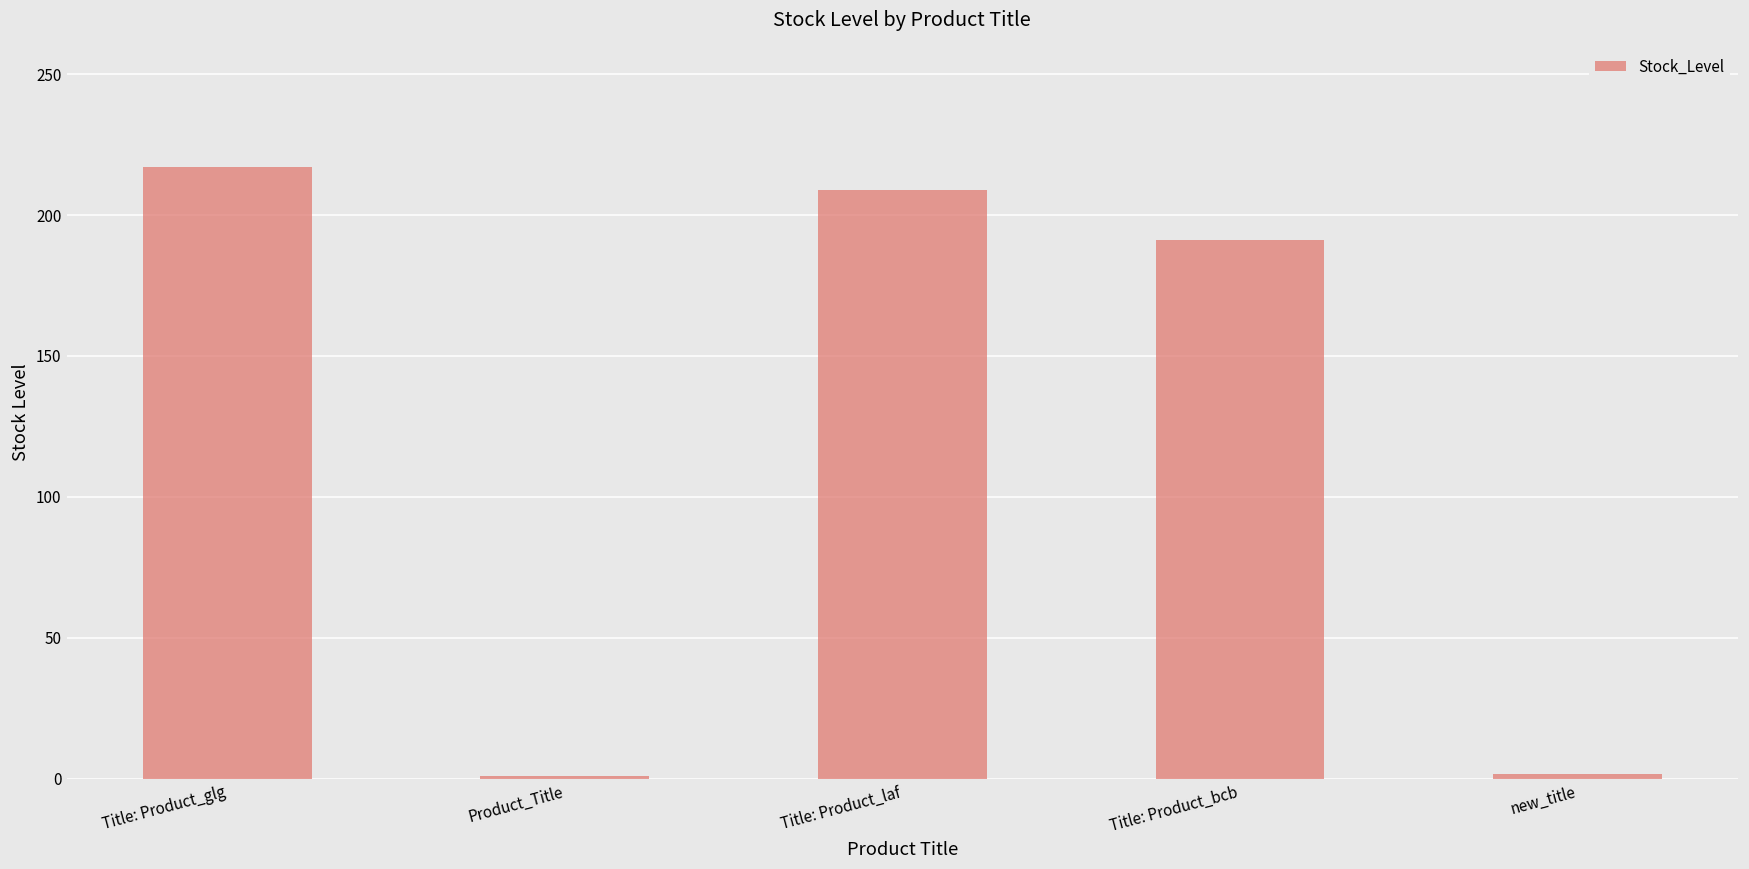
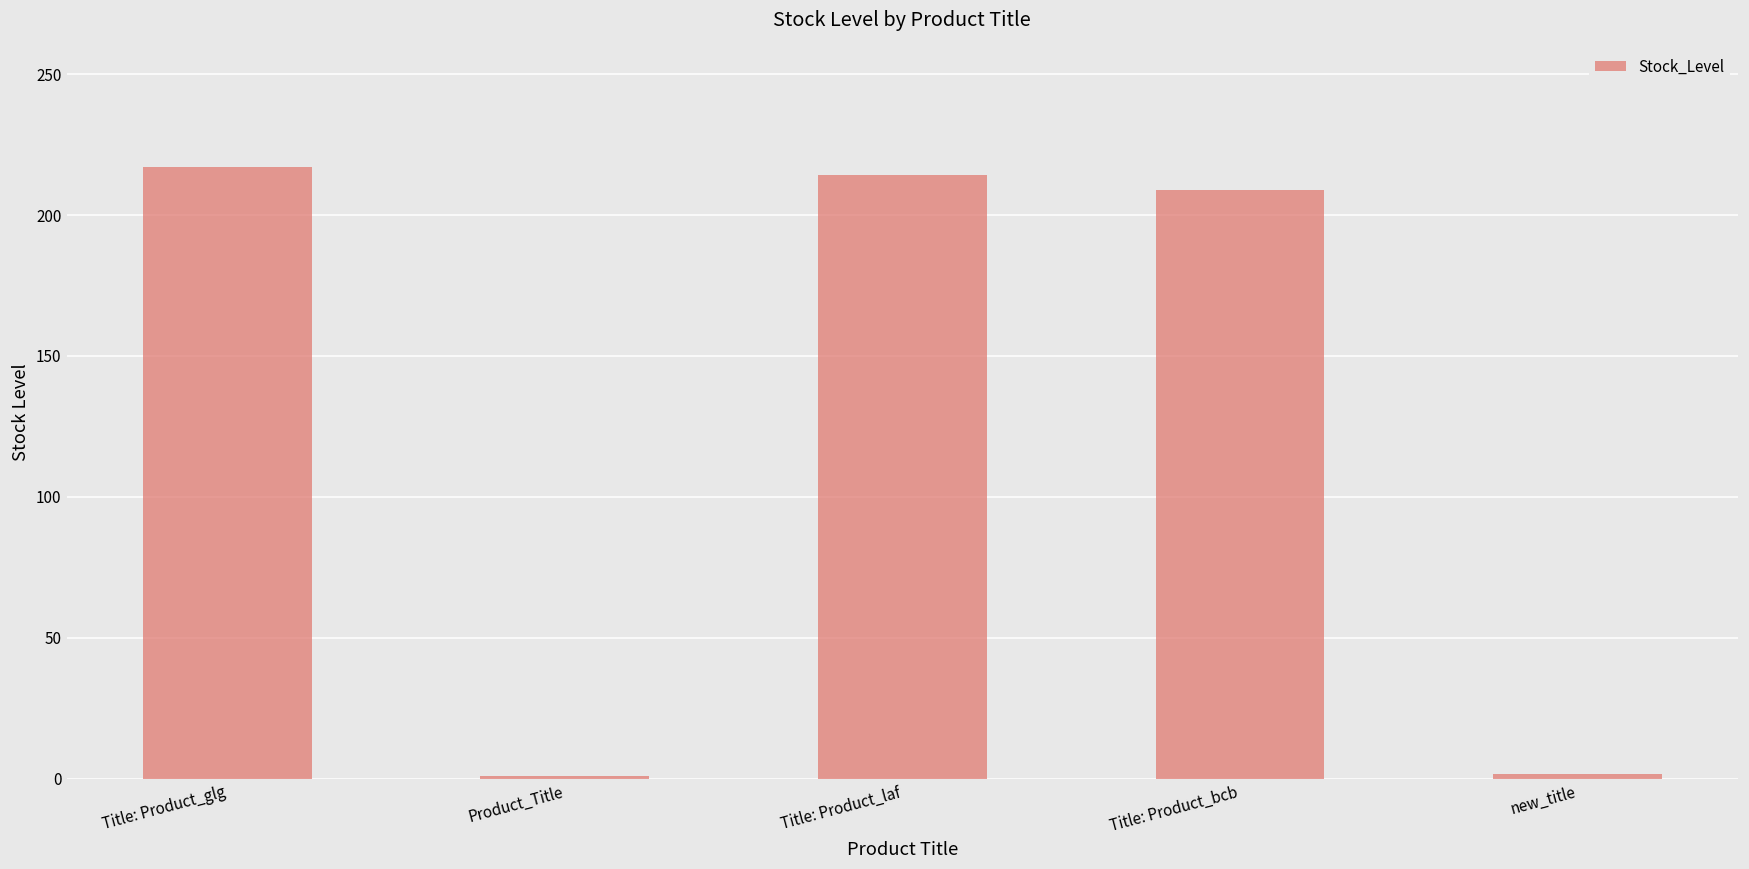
  {
    "Title: Product_glg": 217,
    "Product_Title": 1,
-   "Title: Product_laf": 209,
-   "Title: Product_bcb": 191,
+   "Title: Product_laf": 214,
+   "Title: Product_bcb": 209,
    "new_title": 2
  }
